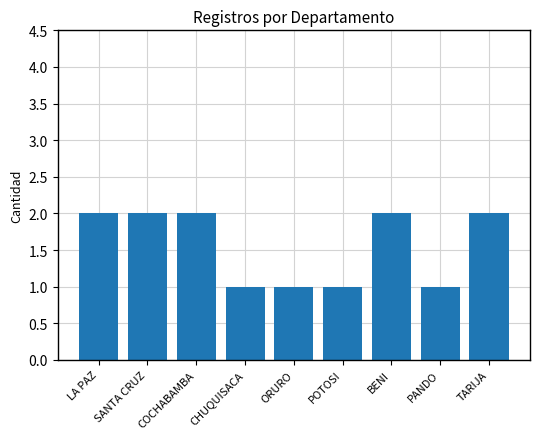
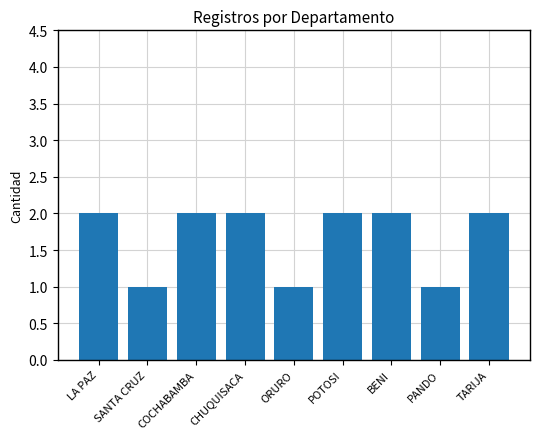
  {
    "LA PAZ": 2,
-   "SANTA CRUZ": 2,
+   "SANTA CRUZ": 1,
    "COCHABAMBA": 2,
-   "CHUQUISACA": 1,
+   "CHUQUISACA": 2,
    "ORURO": 1,
-   "POTOSI": 1,
+   "POTOSI": 2,
    "BENI": 2,
    "PANDO": 1,
    "TARIJA": 2
  }
